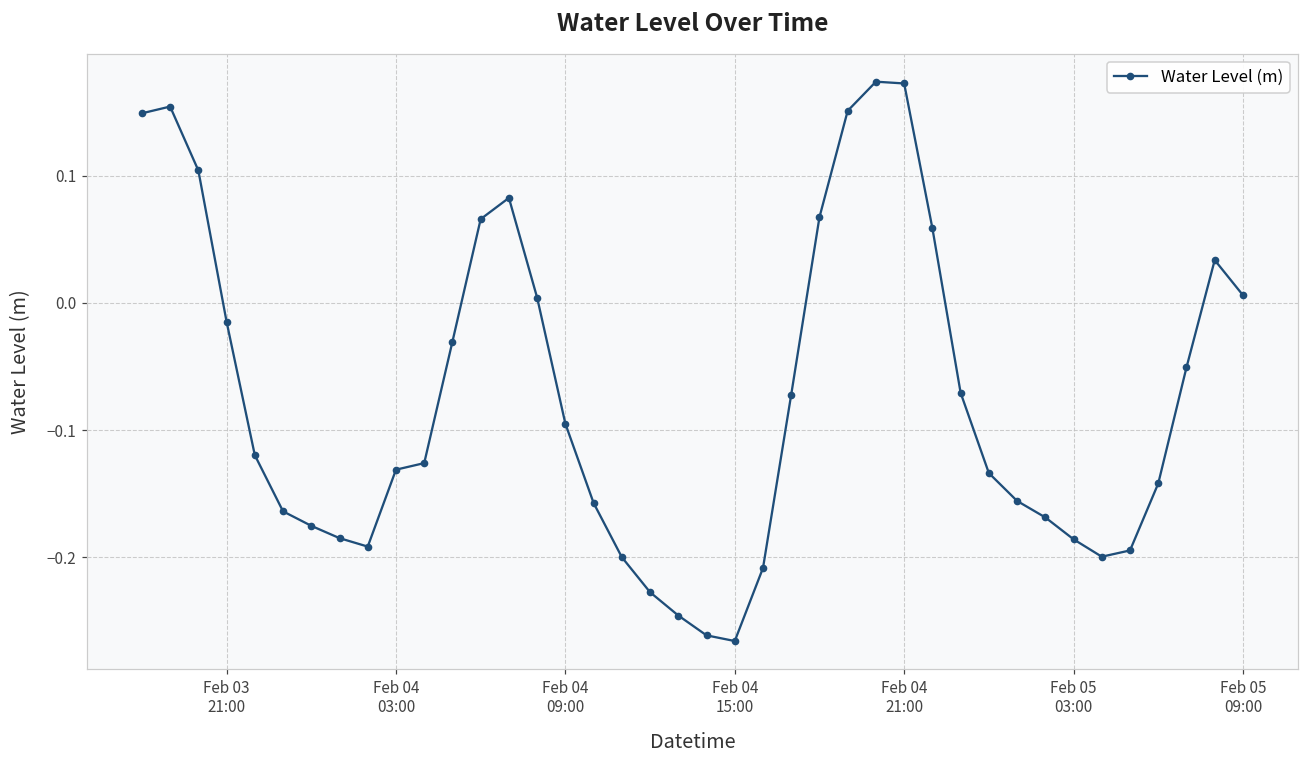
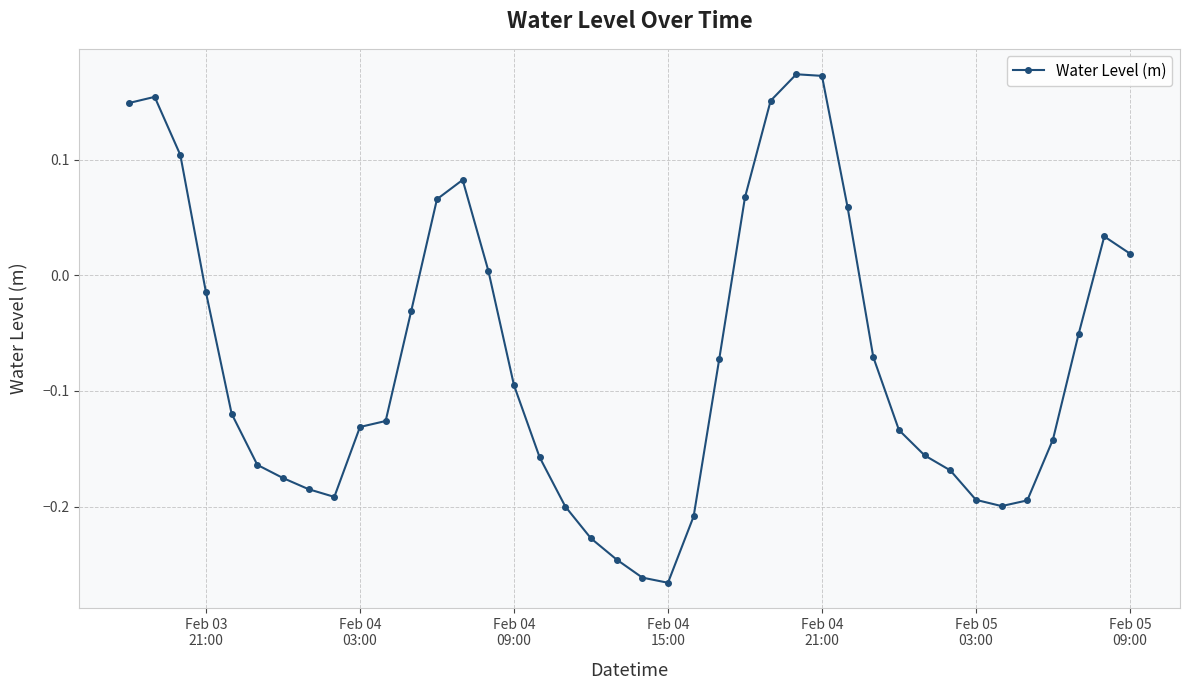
  {
    "Feb 03 21:00": -0.015,
    "Feb 04 03:00": -0.131,
    "Feb 04 09:00": -0.095,
    "Feb 04 15:00": -0.266,
    "Feb 04 21:00": 0.172,
-   "Feb 05 03:00": -0.186,
-   "Feb 05 09:00": 0.006
+   "Feb 05 03:00": -0.194,
+   "Feb 05 09:00": 0.019
  }
